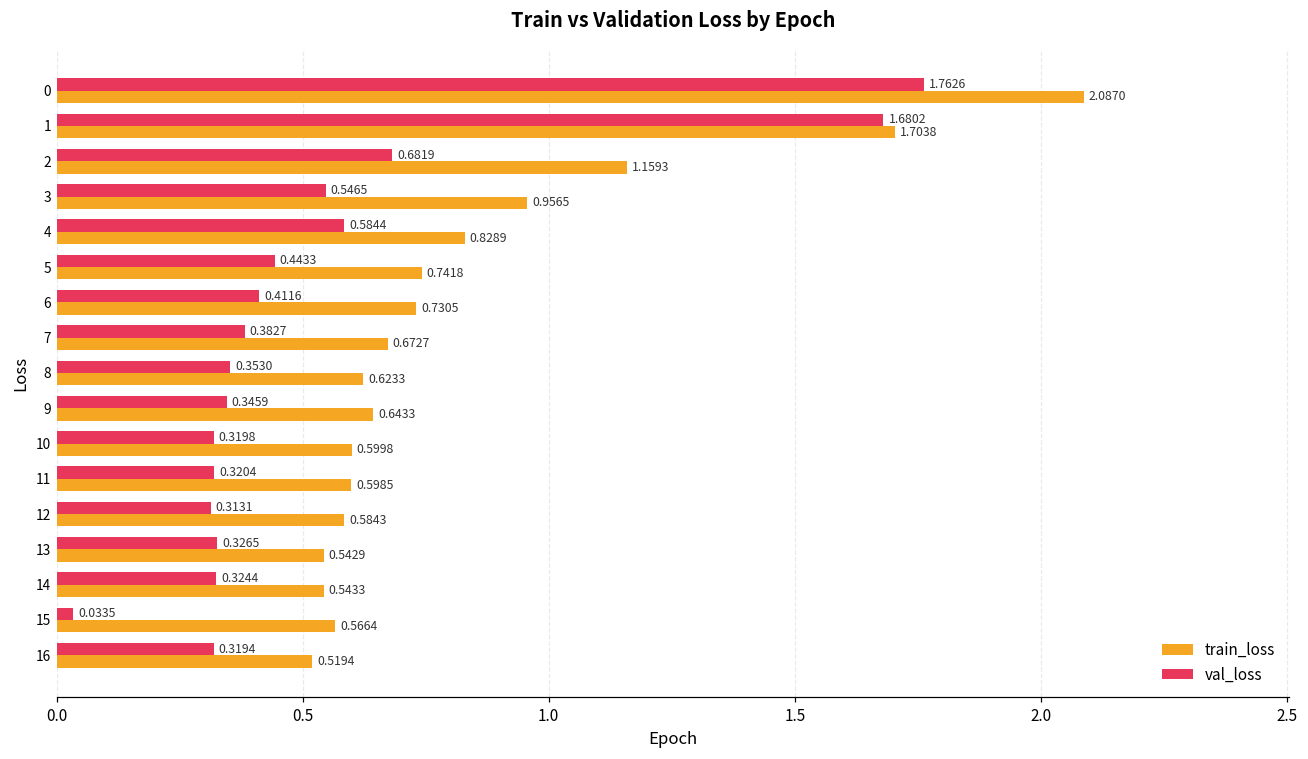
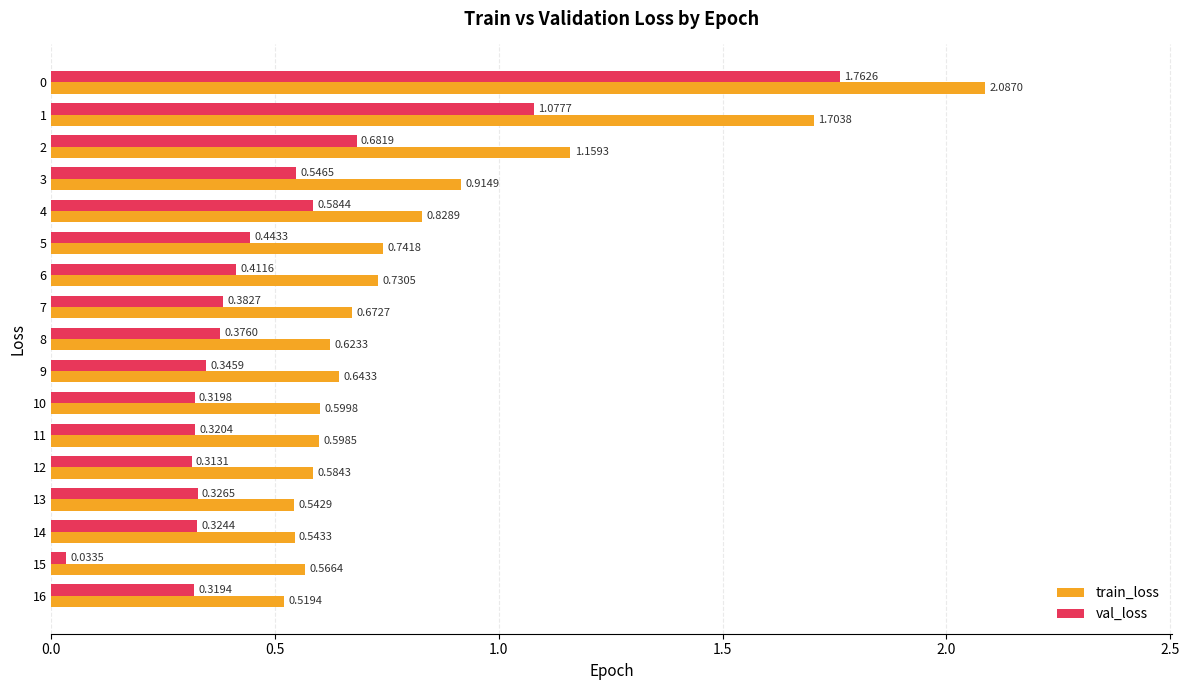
  {
    "train_loss": {
      "0": 2.0870,
      "1": 1.7038,
      "2": 1.1593,
-     "3": 0.9565,
+     "3": 0.9149,
      "4": 0.8289,
      "5": 0.7418,
      "6": 0.7305,
      "7": 0.6727,
      "8": 0.6233,
      "9": 0.6433,
      "10": 0.5998,
      "11": 0.5985,
      "12": 0.5843,
      "13": 0.5429,
      "14": 0.5433,
      "15": 0.5664,
      "16": 0.5194
    },
    "val_loss": {
      "0": 1.7626,
-     "1": 1.6802,
+     "1": 1.0777,
      "2": 0.6819,
      "3": 0.5465,
      "4": 0.5844,
      "5": 0.4433,
      "6": 0.4116,
      "7": 0.3827,
-     "8": 0.3530,
+     "8": 0.3760,
      "9": 0.3459,
      "10": 0.3198,
      "11": 0.3204,
      "12": 0.3131,
      "13": 0.3265,
      "14": 0.3244,
      "15": 0.0335,
      "16": 0.3194
    }
  }
